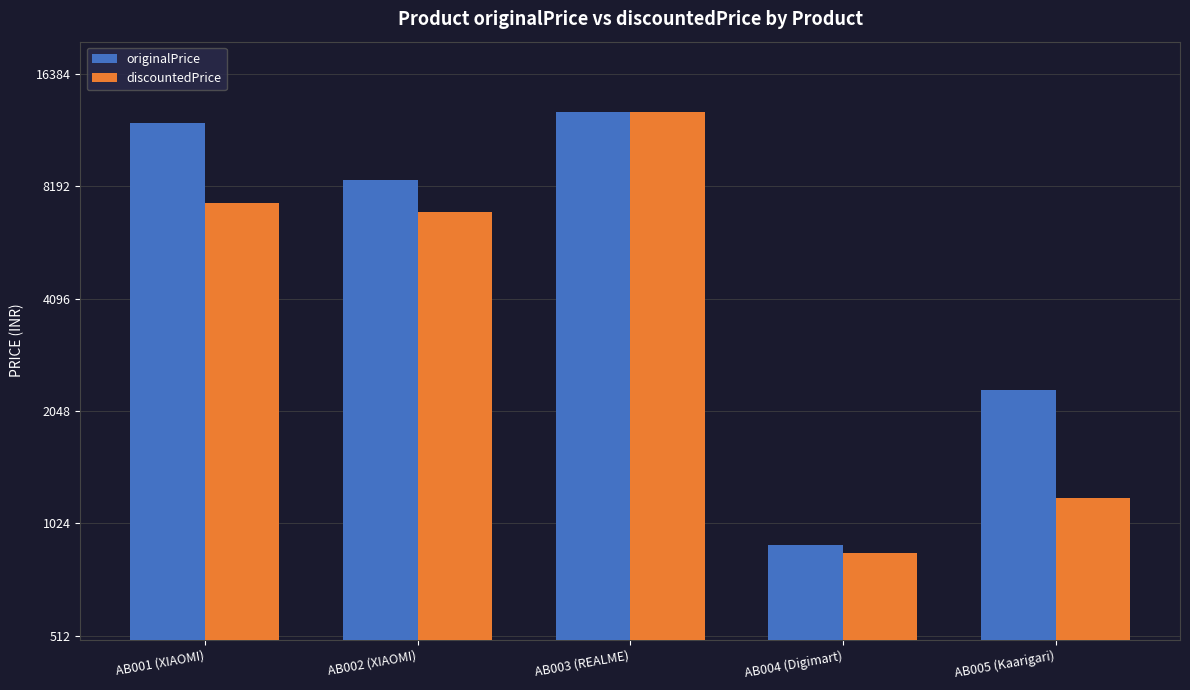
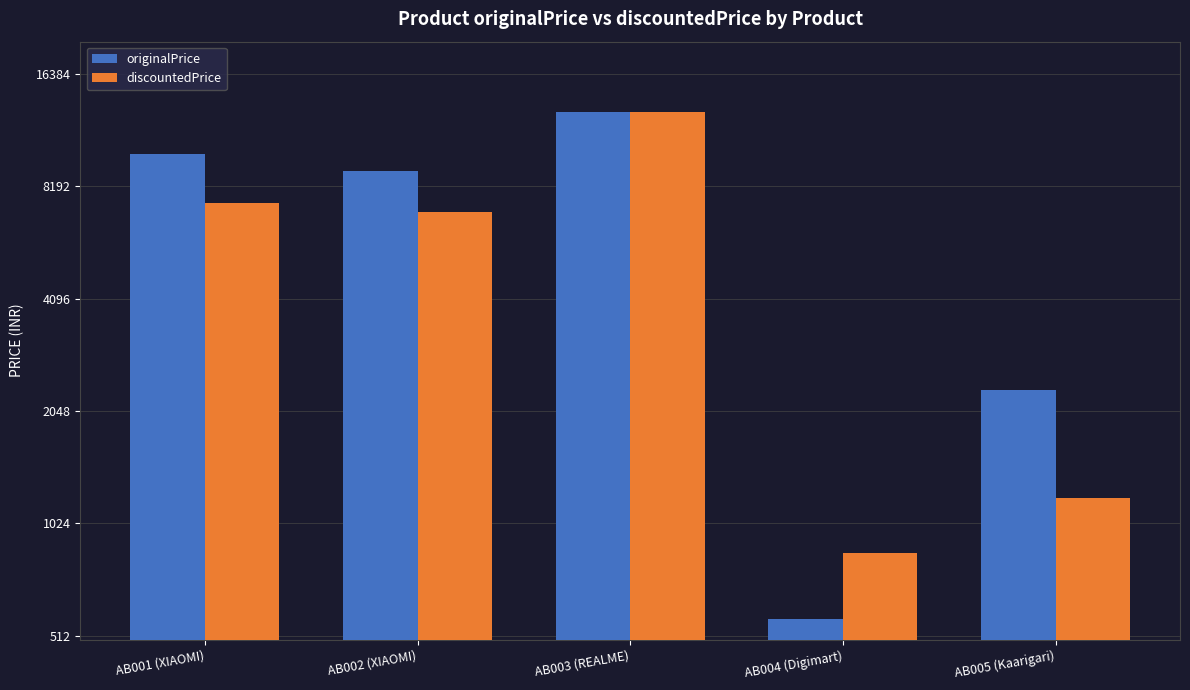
  {
    "originalPrice": {
-     "AB001 (XIAOMI)": 12100,
-     "AB002 (XIAOMI)": 8500,
+     "AB001 (XIAOMI)": 10000,
+     "AB002 (XIAOMI)": 9000,
      "AB003 (REALME)": 13000,
-     "AB004 (Digimart)": 900,
+     "AB004 (Digimart)": 570,
      "AB005 (Kaarigari)": 2300
    },
    "discountedPrice": {
      "AB001 (XIAOMI)": 7400,
      "AB002 (XIAOMI)": 7000,
      "AB003 (REALME)": 13000,
      "AB004 (Digimart)": 860,
      "AB005 (Kaarigari)": 1200
    }
  }
